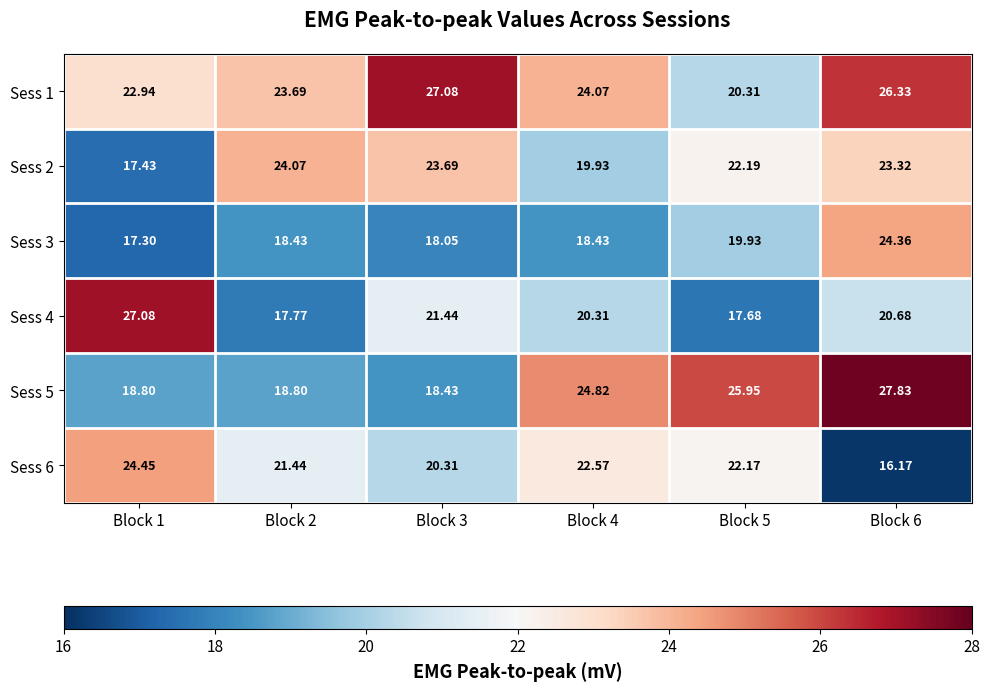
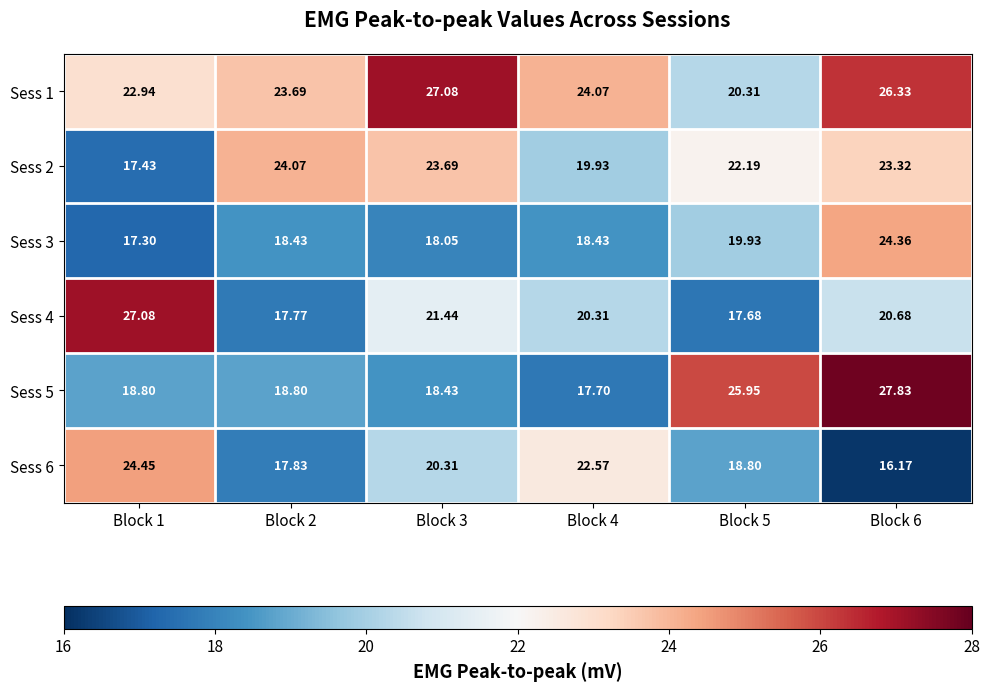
  {
    "Sess 1": {
      "Block 1": 22.94,
      "Block 2": 23.69,
      "Block 3": 27.08,
      "Block 4": 24.07,
      "Block 5": 20.31,
      "Block 6": 26.33
    },
    "Sess 2": {
      "Block 1": 17.43,
      "Block 2": 24.07,
      "Block 3": 23.69,
      "Block 4": 19.93,
      "Block 5": 22.19,
      "Block 6": 23.32
    },
    "Sess 3": {
      "Block 1": 17.30,
      "Block 2": 18.43,
      "Block 3": 18.05,
      "Block 4": 18.43,
      "Block 5": 19.93,
      "Block 6": 24.36
    },
    "Sess 4": {
      "Block 1": 27.08,
      "Block 2": 17.77,
      "Block 3": 21.44,
      "Block 4": 20.31,
      "Block 5": 17.68,
      "Block 6": 20.68
    },
    "Sess 5": {
      "Block 1": 18.80,
      "Block 2": 18.80,
      "Block 3": 18.43,
-     "Block 4": 24.82,
+     "Block 4": 17.70,
      "Block 5": 25.95,
      "Block 6": 27.83
    },
    "Sess 6": {
      "Block 1": 24.45,
-     "Block 2": 21.44,
+     "Block 2": 17.83,
      "Block 3": 20.31,
      "Block 4": 22.57,
-     "Block 5": 22.17,
+     "Block 5": 18.80,
      "Block 6": 16.17
    }
  }
